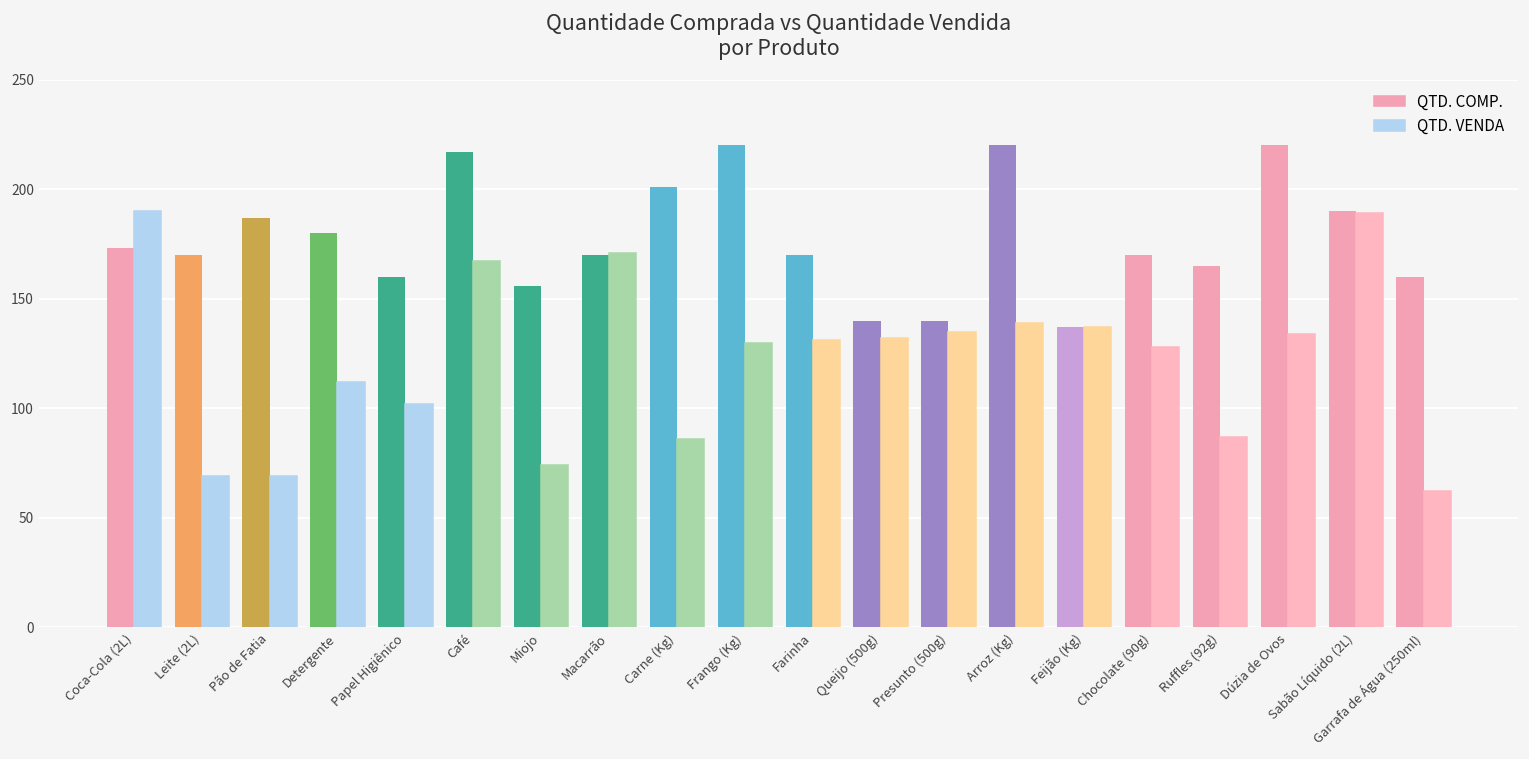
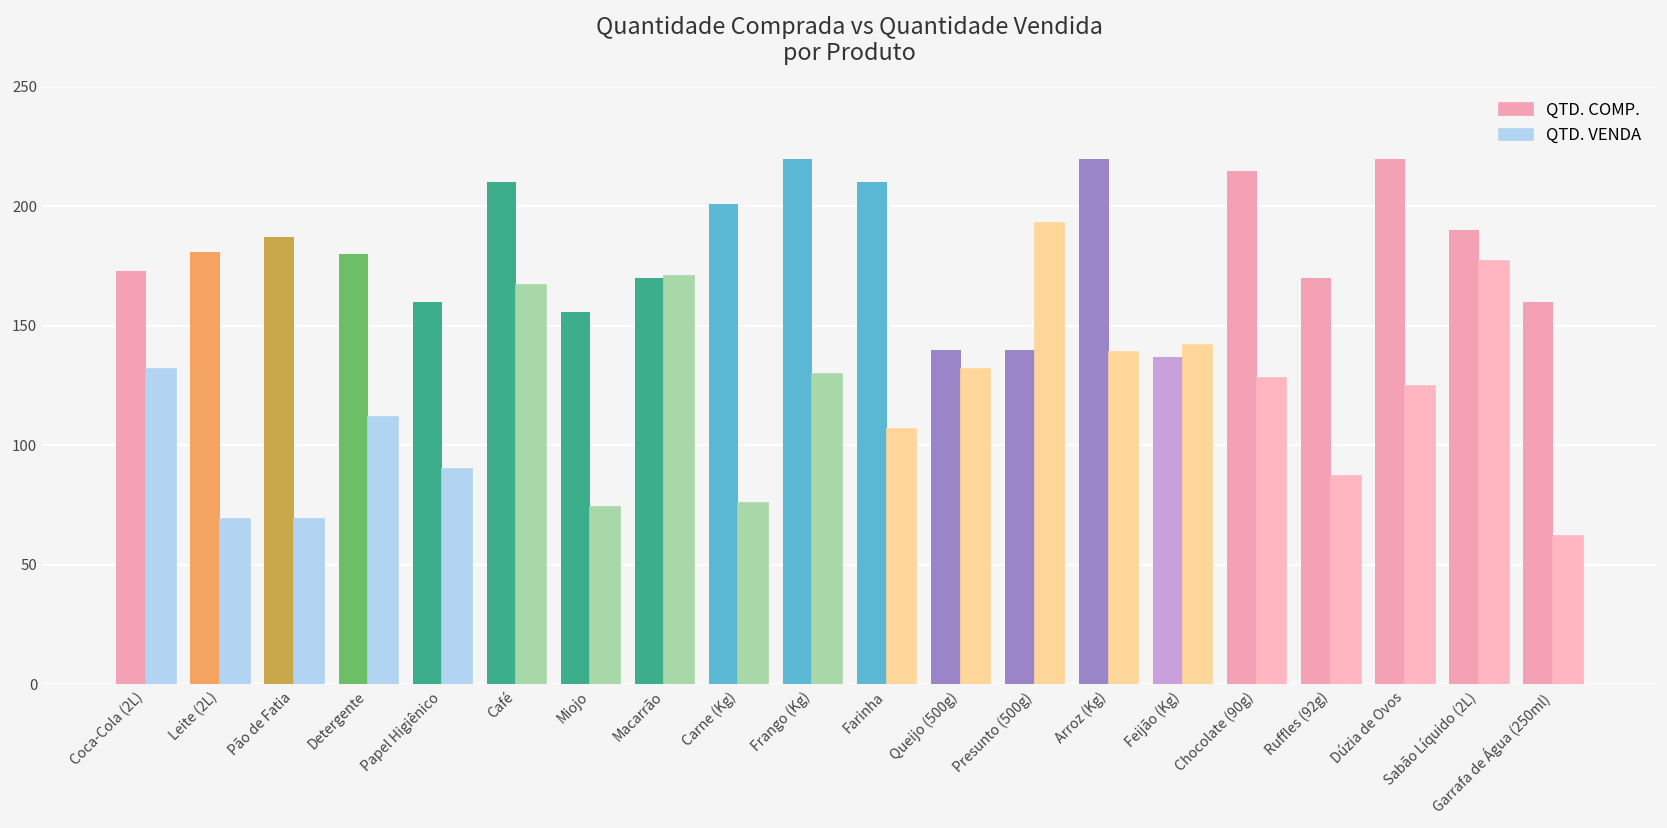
  {
    "QTD. COMP.": {
      "Coca-Cola (2L)": 173,
-     "Leite (2L)": 170,
+     "Leite (2L)": 181,
      "Pão de Fatia": 187,
      "Detergente": 180,
      "Papel Higiênico": 160,
-     "Café": 217,
+     "Café": 210,
      "Miojo": 156,
      "Macarrão": 170,
      "Carne (Kg)": 201,
      "Frango (Kg)": 220,
-     "Farinha": 170,
+     "Farinha": 210,
      "Queijo (500g)": 140,
      "Presunto (500g)": 140,
      "Arroz (Kg)": 220,
      "Feijão (Kg)": 137,
-     "Chocolate (90g)": 170,
-     "Ruffles (92g)": 165,
+     "Chocolate (90g)": 215,
+     "Ruffles (92g)": 170,
      "Dúzia de Ovos": 220,
      "Sabão Líquido (2L)": 190,
      "Garrafa de Água (250ml)": 160
    },
    "QTD. VENDA": {
-     "Coca-Cola (2L)": 190,
+     "Coca-Cola (2L)": 132,
      "Leite (2L)": 69,
      "Pão de Fatia": 69,
      "Detergente": 112,
-     "Papel Higiênico": 102,
+     "Papel Higiênico": 90,
      "Café": 167,
      "Miojo": 74,
      "Macarrão": 171,
-     "Carne (Kg)": 86,
+     "Carne (Kg)": 76,
      "Frango (Kg)": 130,
-     "Farinha": 131,
+     "Farinha": 107,
      "Queijo (500g)": 132,
-     "Presunto (500g)": 135,
+     "Presunto (500g)": 193,
      "Arroz (Kg)": 139,
-     "Feijão (Kg)": 137,
+     "Feijão (Kg)": 142,
      "Chocolate (90g)": 128,
      "Ruffles (92g)": 87,
-     "Dúzia de Ovos": 134,
-     "Sabão Líquido (2L)": 189,
+     "Dúzia de Ovos": 125,
+     "Sabão Líquido (2L)": 177,
      "Garrafa de Água (250ml)": 62
    }
  }
